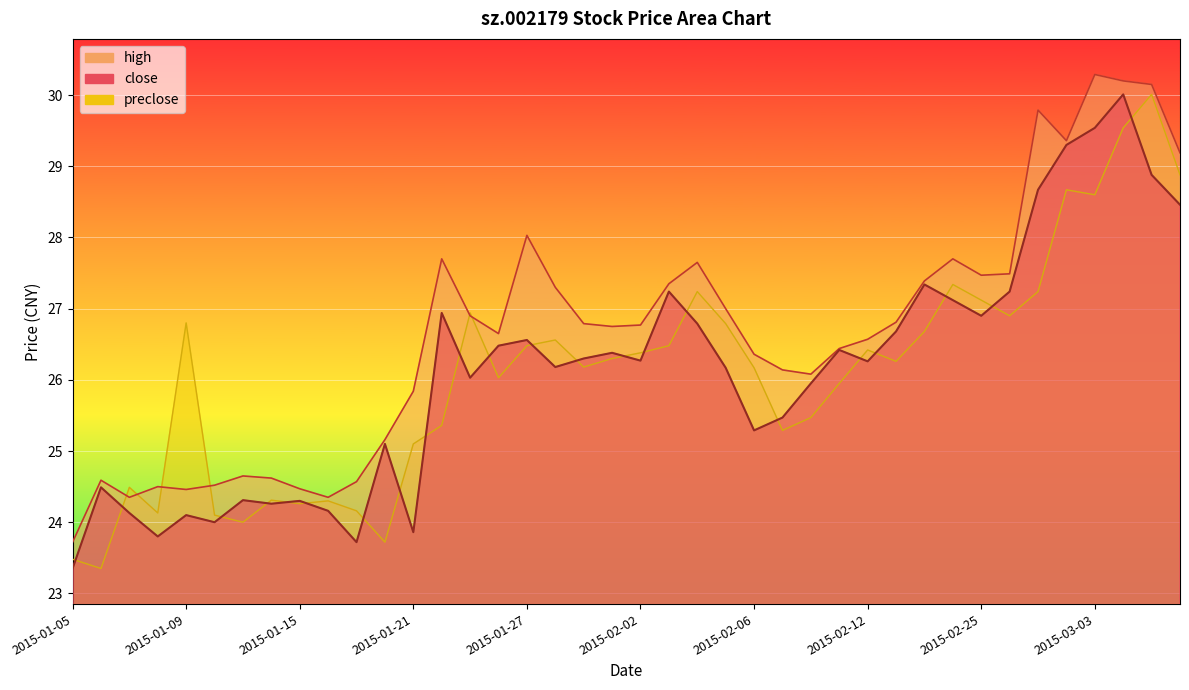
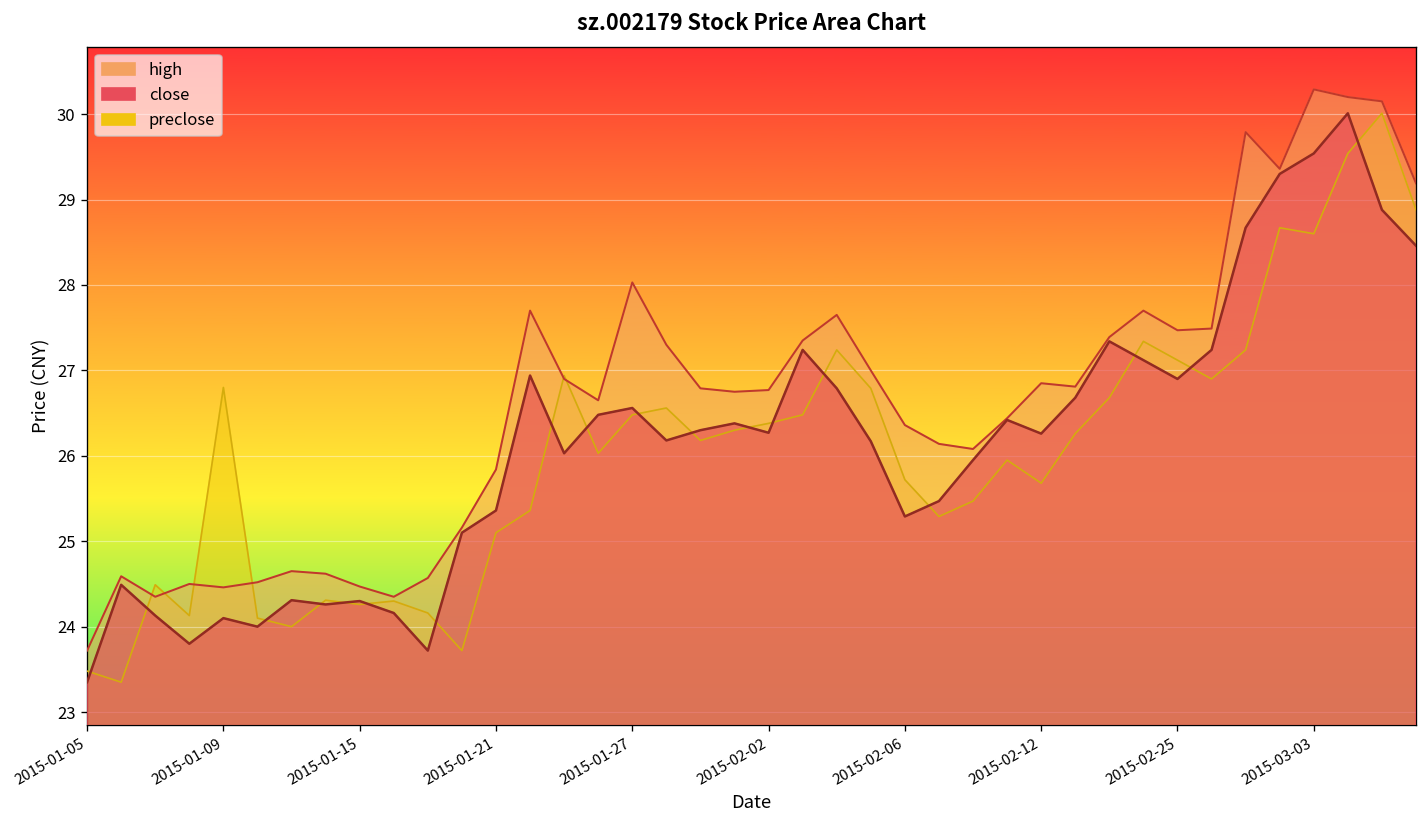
  {
    "high": {
      "2015-01-05": 23.7,
      "2015-01-09": 24.5,
      "2015-01-15": 24.5,
      "2015-01-21": 25.8,
      "2015-01-27": 28.0,
      "2015-02-02": 26.8,
      "2015-02-06": 26.4,
-     "2015-02-12": 26.6,
+     "2015-02-12": 26.9,
      "2015-02-25": 27.5,
      "2015-03-03": 30.3
    },
    "close": {
      "2015-01-05": 23.4,
      "2015-01-09": 24.1,
      "2015-01-15": 24.3,
-     "2015-01-21": 23.9,
+     "2015-01-21": 25.4,
      "2015-01-27": 26.6,
      "2015-02-02": 26.3,
      "2015-02-06": 25.3,
      "2015-02-12": 26.3,
      "2015-02-25": 26.9,
      "2015-03-03": 29.5
    },
    "preclose": {
      "2015-01-05": 23.5,
      "2015-01-09": 26.8,
      "2015-01-15": 24.3,
      "2015-01-21": 25.1,
      "2015-01-27": 26.5,
      "2015-02-02": 26.4,
-     "2015-02-06": 26.2,
-     "2015-02-12": 26.4,
+     "2015-02-06": 25.7,
+     "2015-02-12": 25.7,
      "2015-02-25": 27.1,
      "2015-03-03": 28.6
    }
  }
